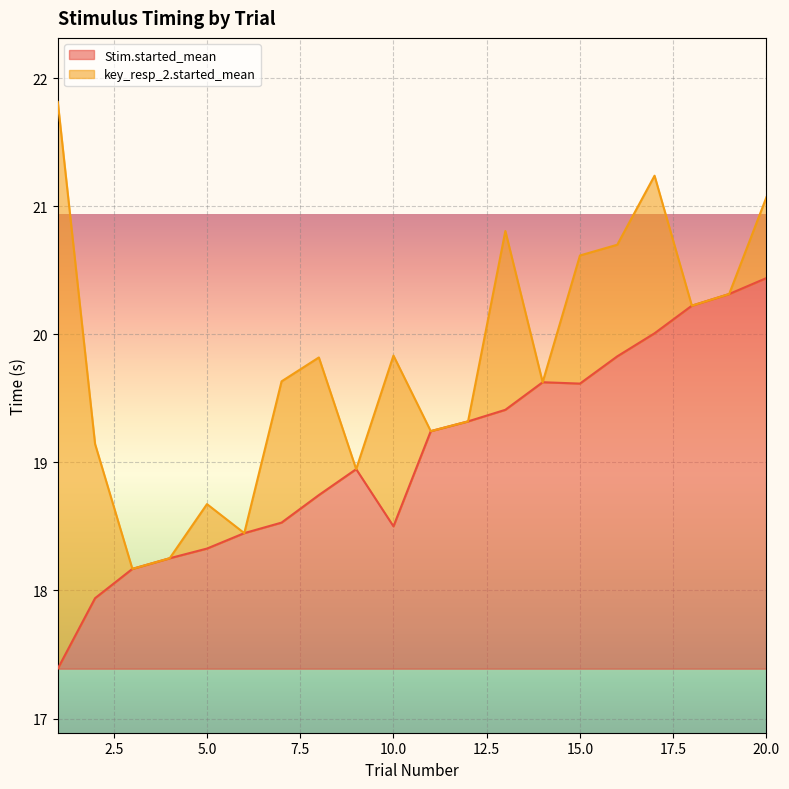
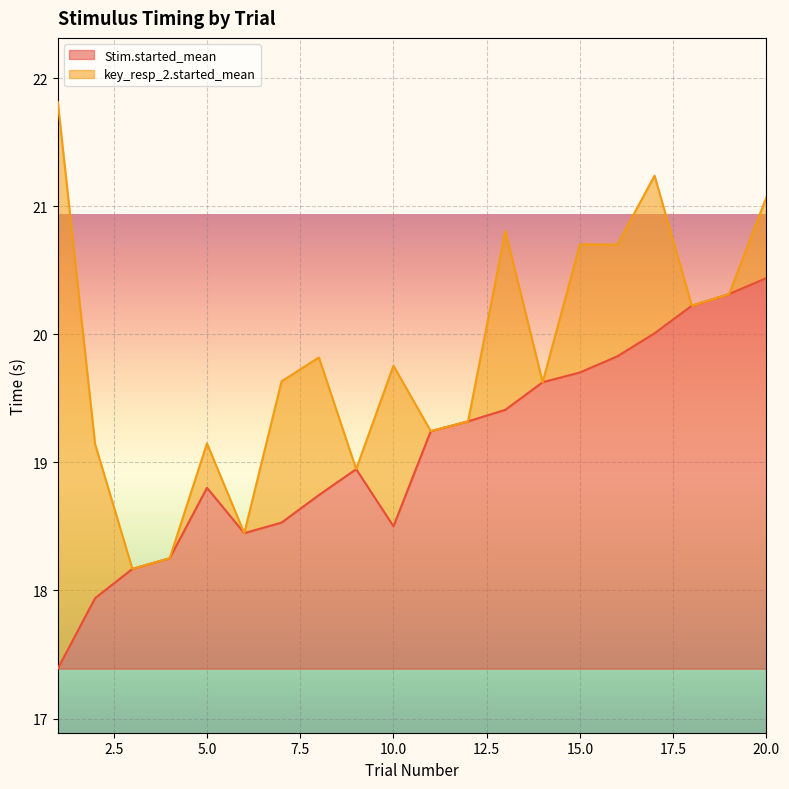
  {
    "Stim.started_mean": {
-     "5.0": 18.33,
+     "5.0": 18.80,
      "10.0": 18.50,
-     "15.0": 19.61,
+     "15.0": 19.70,
      "20.0": 20.44
    },
    "key_resp_2.started_mean": {
      "5.0": 0.35,
-     "10.0": 1.33,
+     "10.0": 1.25,
      "15.0": 1.00
    }
  }
